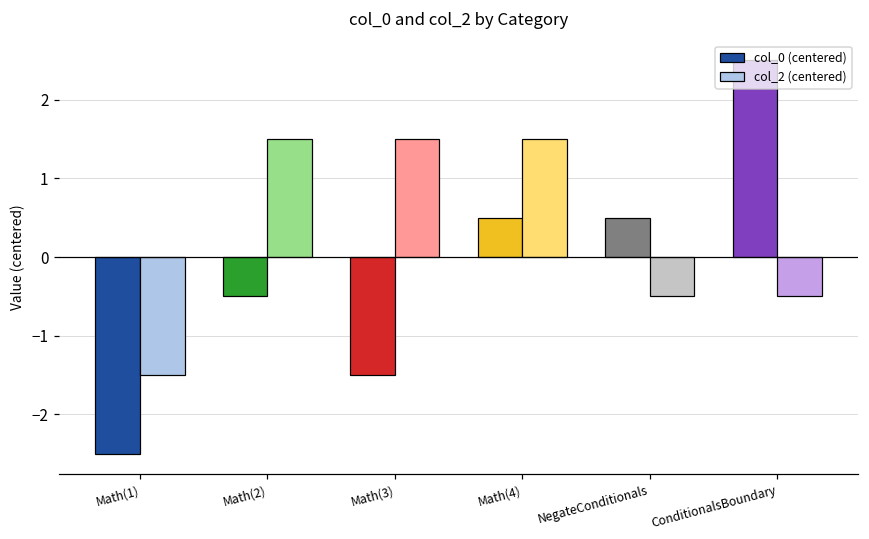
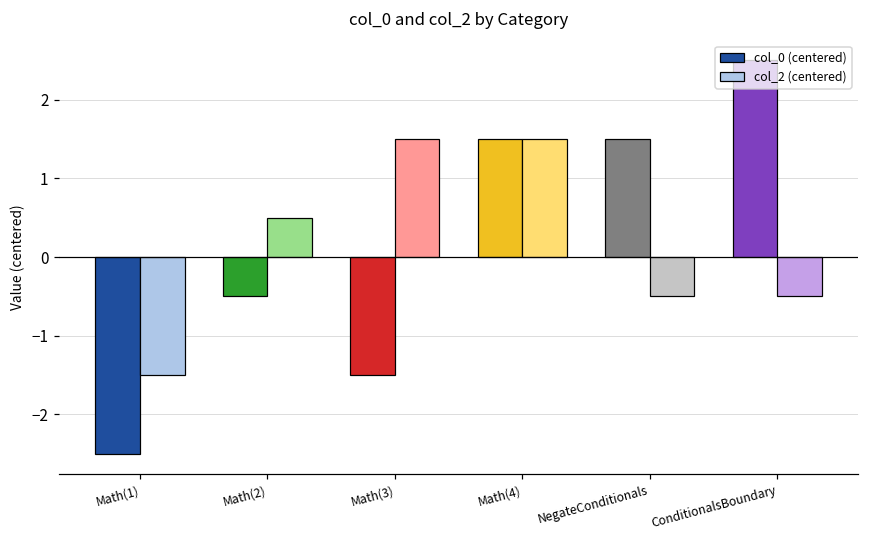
  {
    "col_0 (centered)": {
      "Math(1)": -2.5,
      "Math(2)": -0.5,
      "Math(3)": -1.5,
-     "Math(4)": 0.5,
-     "NegateConditionals": 0.5
+     "Math(4)": 1.5,
+     "NegateConditionals": 1.5
    },
    "col_2 (centered)": {
      "Math(1)": -1.5,
-     "Math(2)": 1.5,
+     "Math(2)": 0.5,
      "Math(3)": 1.5,
      "Math(4)": 1.5,
      "NegateConditionals": -0.5,
      "ConditionalsBoundary": -0.5
    }
  }
